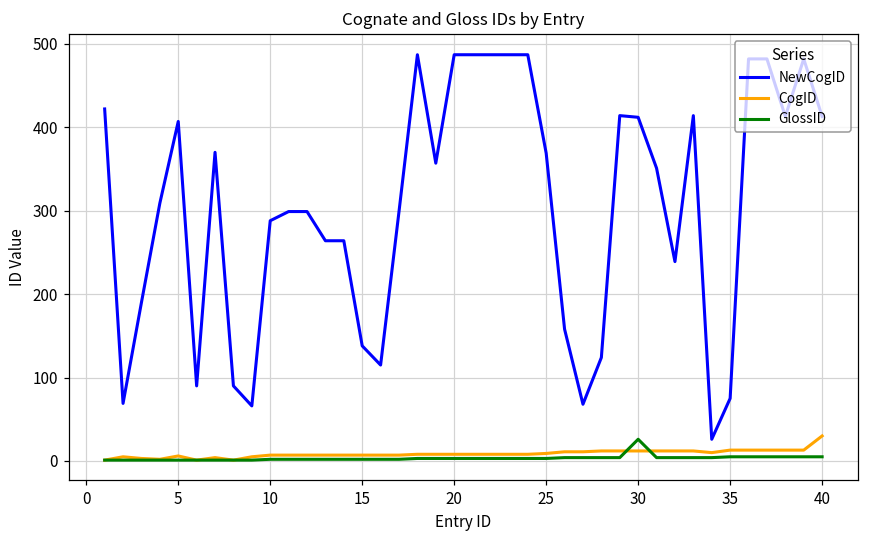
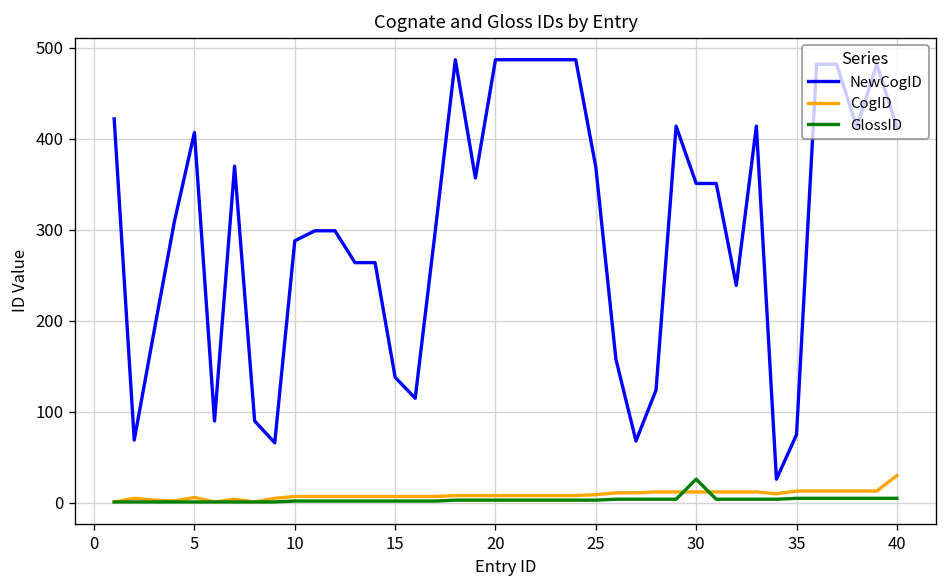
  {
    "NewCogID": {
      "5": 410,
      "10": 290,
      "15": 140,
      "20": 490,
      "25": 370,
-     "30": 410,
+     "30": 350,
      "35": 80
    },
    "CogID": {
      "5": 10,
      "10": 10,
      "15": 10,
      "20": 10,
      "25": 10,
      "30": 10,
      "35": 10,
      "40": 30
    },
    "GlossID": {
      "5": 0,
      "10": 0,
      "15": 0,
      "20": 0,
      "25": 0,
      "30": 30,
      "35": 10,
      "40": 10
    }
  }
